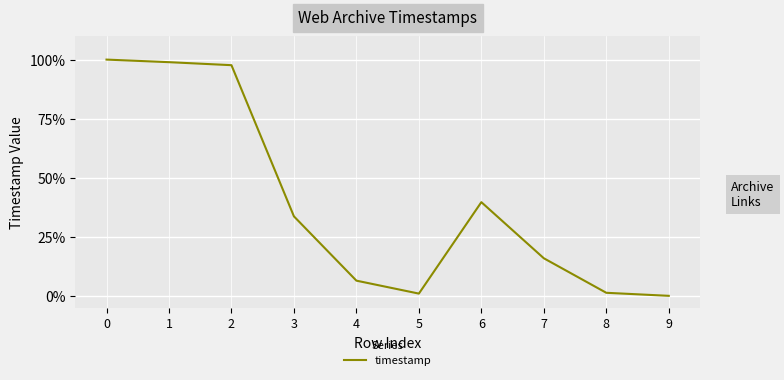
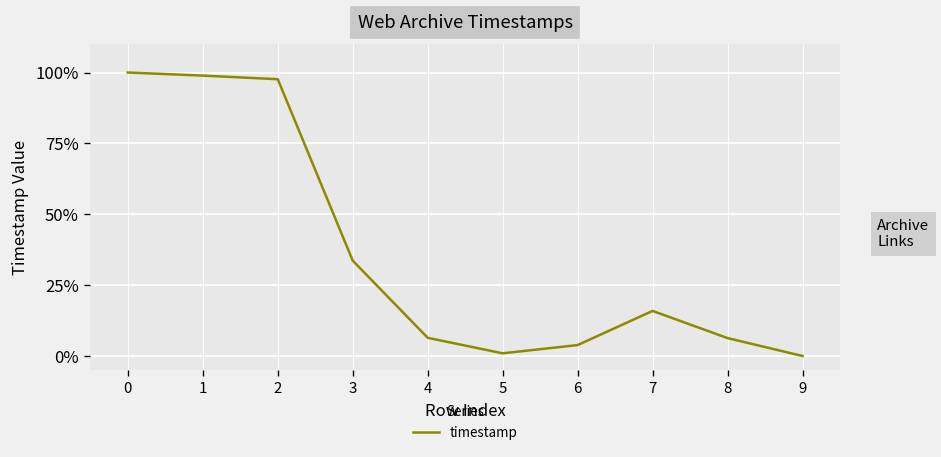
  {
    "0": "100%",
    "1": "99%",
    "2": "98%",
    "3": "34%",
    "4": "6%",
    "5": "1%",
-   "6": "40%",
+   "6": "4%",
    "7": "16%",
-   "8": "1%",
+   "8": "6%",
    "9": "0%"
  }
